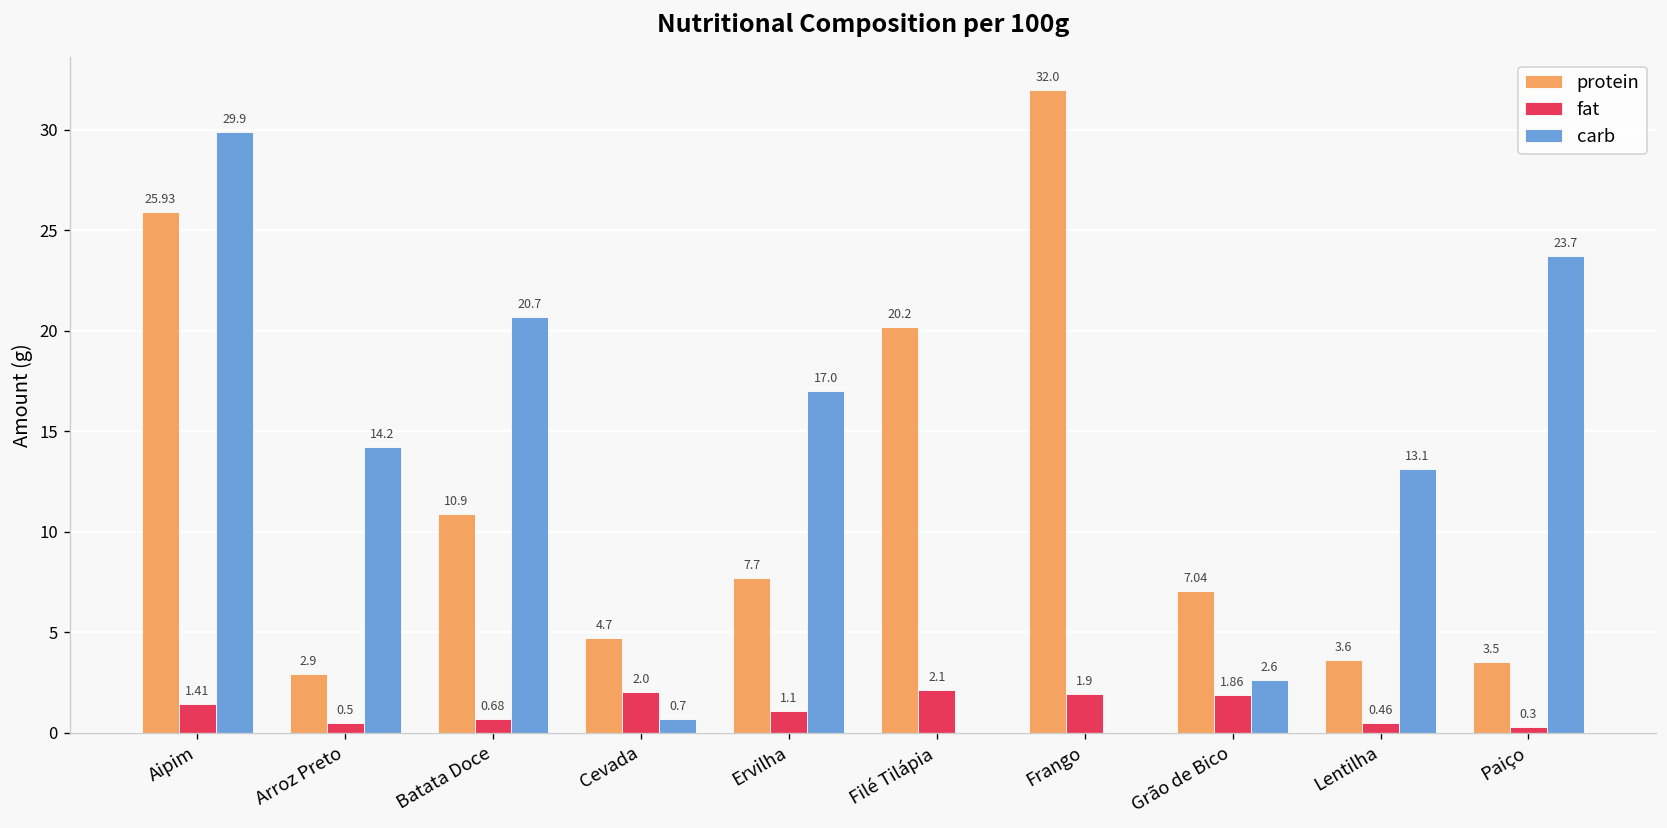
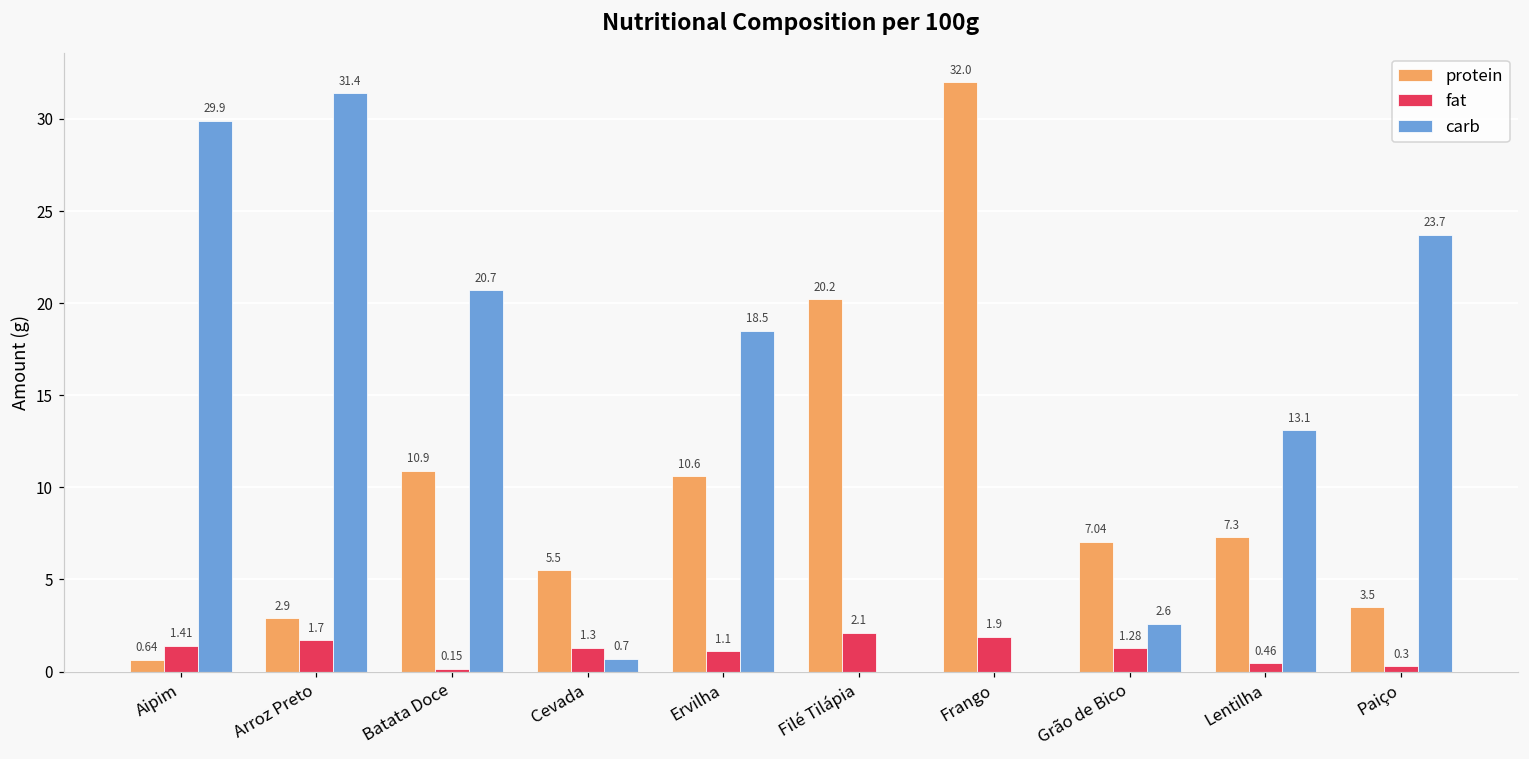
  {
    "protein": {
-     "Aipim": 25.93,
+     "Aipim": 0.64,
      "Arroz Preto": 2.9,
      "Batata Doce": 10.9,
-     "Cevada": 4.7,
-     "Ervilha": 7.7,
+     "Cevada": 5.5,
+     "Ervilha": 10.6,
      "Filé Tilápia": 20.2,
      "Frango": 32.0,
      "Grão de Bico": 7.04,
-     "Lentilha": 3.6,
+     "Lentilha": 7.3,
      "Paiço": 3.5
    },
    "fat": {
      "Aipim": 1.41,
-     "Arroz Preto": 0.5,
-     "Batata Doce": 0.68,
-     "Cevada": 2.0,
+     "Arroz Preto": 1.7,
+     "Batata Doce": 0.15,
+     "Cevada": 1.3,
      "Ervilha": 1.1,
      "Filé Tilápia": 2.1,
      "Frango": 1.9,
-     "Grão de Bico": 1.86,
+     "Grão de Bico": 1.28,
      "Lentilha": 0.46,
      "Paiço": 0.3
    },
    "carb": {
      "Aipim": 29.9,
-     "Arroz Preto": 14.2,
+     "Arroz Preto": 31.4,
      "Batata Doce": 20.7,
      "Cevada": 0.7,
-     "Ervilha": 17.0,
+     "Ervilha": 18.5,
      "Grão de Bico": 2.6,
      "Lentilha": 13.1,
      "Paiço": 23.7
    }
  }
